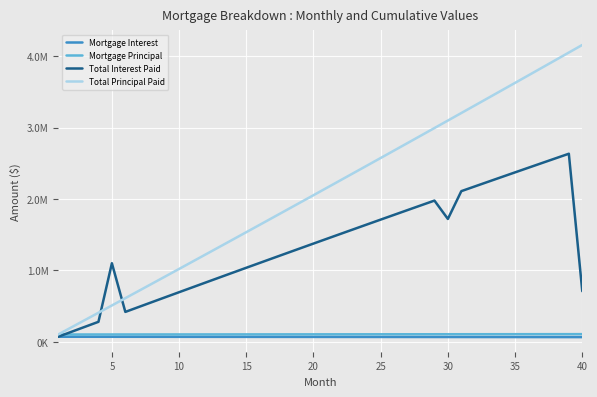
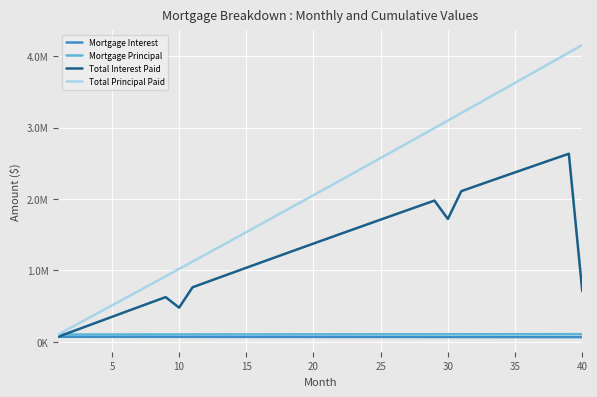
  {
    "Total Interest Paid": {
-     "5": 1100000,
-     "10": 700000,
+     "5": 300000,
+     "10": 500000,
      "15": 1000000,
      "20": 1400000,
      "25": 1700000,
      "30": 1700000,
      "35": 2400000,
      "40": 700000
    },
    "Total Principal Paid": {
      "5": 500000,
      "10": 1000000,
      "15": 1500000,
      "20": 2100000,
      "25": 2600000,
      "30": 3100000,
      "35": 3600000,
      "40": 4200000
    }
  }
